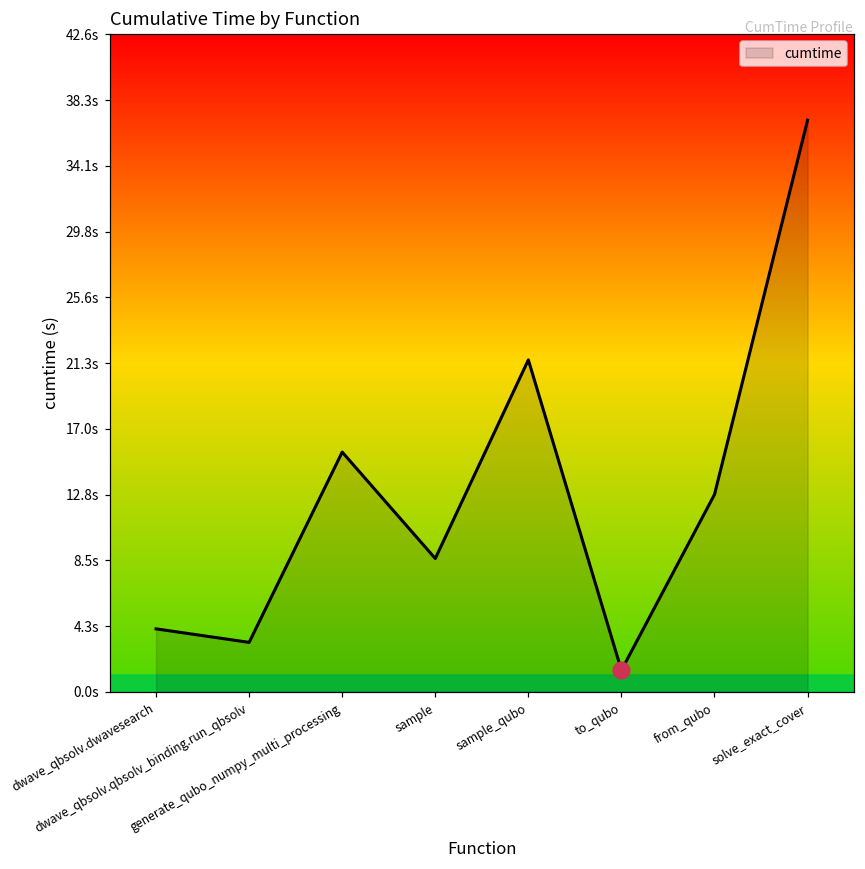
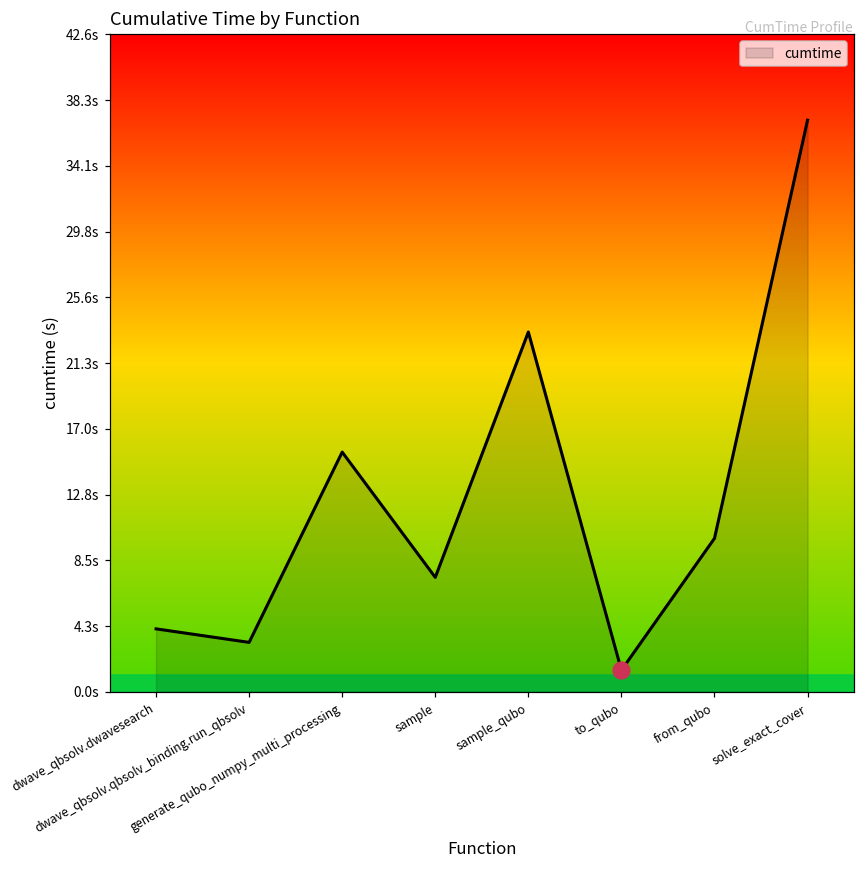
  {
    "cumtime": {
      "dwave_qbsolv.dwavesearch": "4.1s",
      "dwave_qbsolv.qbsolv_binding.run_qbsolv": "3.2s",
      "generate_qubo_numpy_multi_processing": "15.5s",
-     "sample": "8.6s",
-     "sample_qubo": "21.5s",
-     "from_qubo": "12.8s",
+     "sample": "7.4s",
+     "sample_qubo": "23.3s",
+     "from_qubo": "9.9s",
      "solve_exact_cover": "37.0s"
    }
  }
